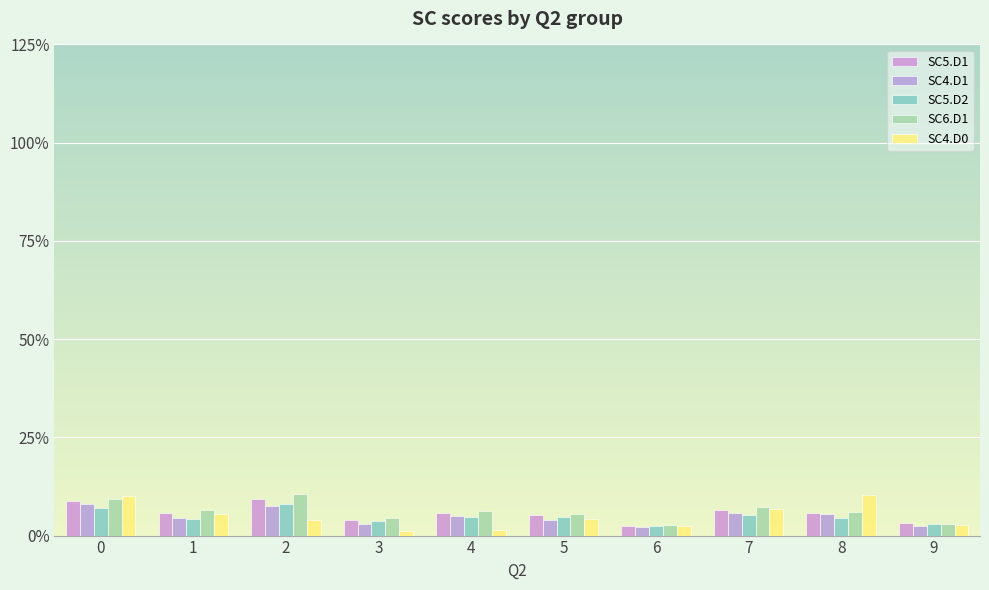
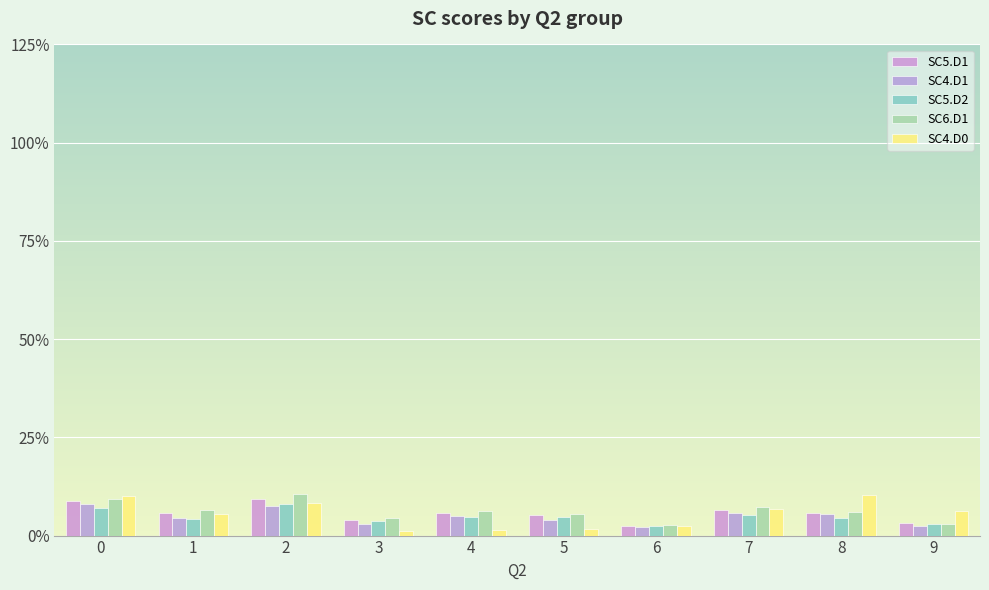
  {
    "SC4.D0": {
      "0": "10%",
      "1": "6%",
-     "2": "4%",
+     "2": "8%",
      "3": "1%",
      "4": "1%",
-     "5": "4%",
+     "5": "2%",
      "6": "2%",
      "7": "7%",
      "8": "10%",
-     "9": "3%"
+     "9": "6%"
    }
  }
